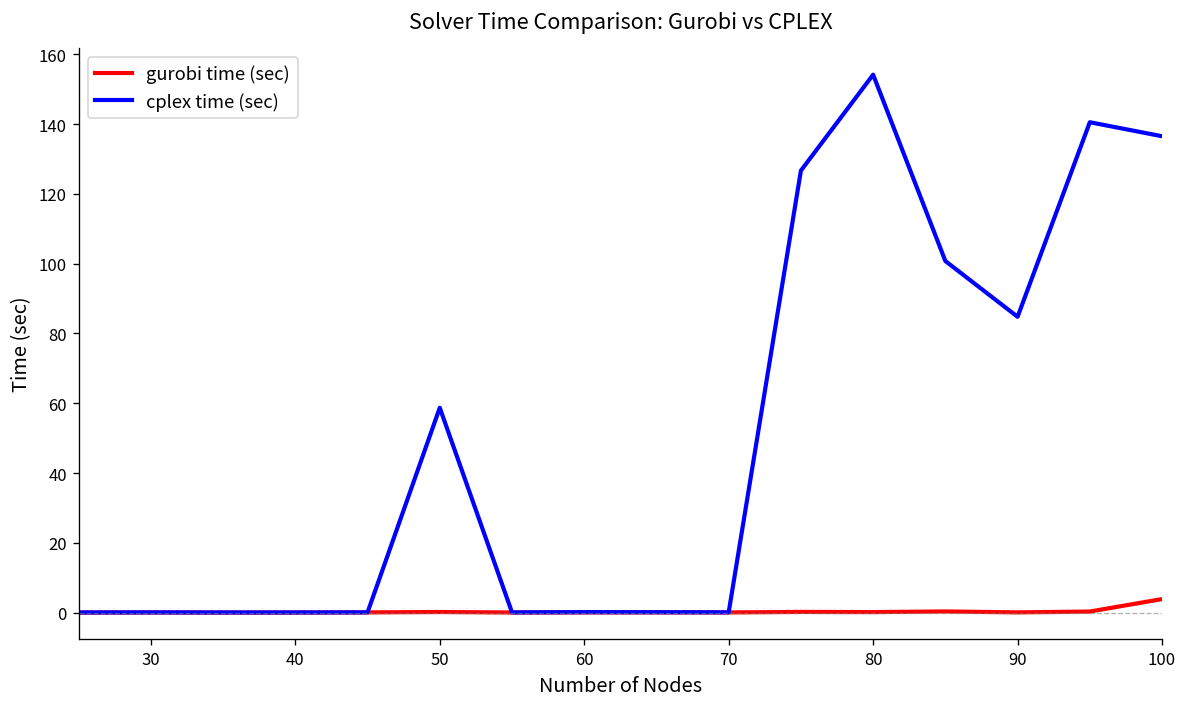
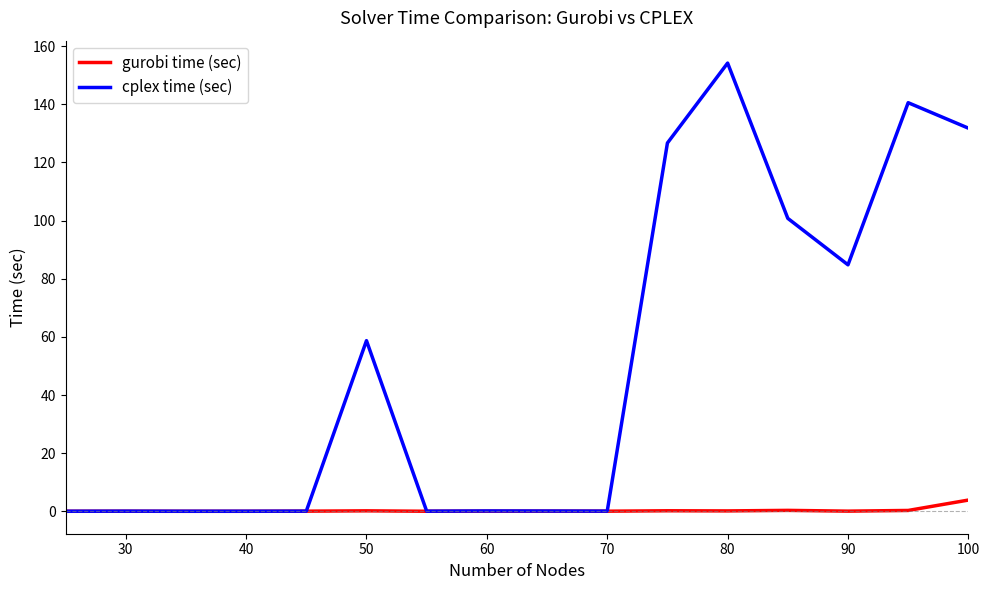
  {
    "gurobi time (sec)": {
      "50": 0,
      "80": 0,
      "90": 0,
      "100": 4
    },
    "cplex time (sec)": {
      "50": 59,
      "80": 154,
      "90": 85,
-     "100": 137
+     "100": 132
    }
  }
